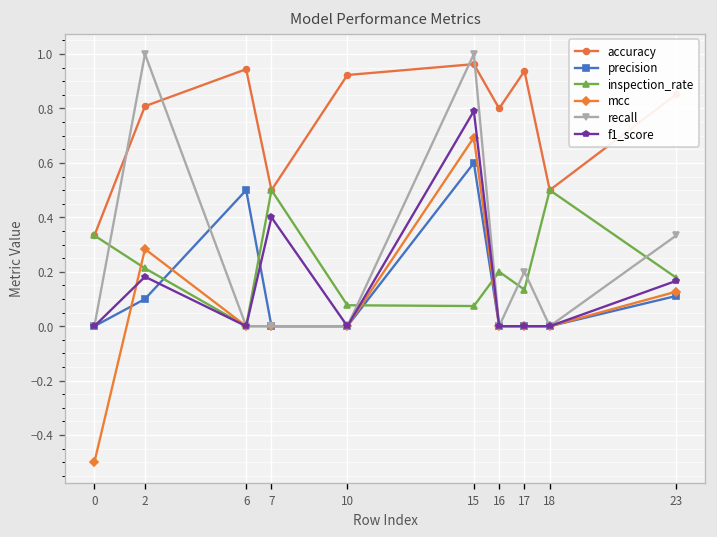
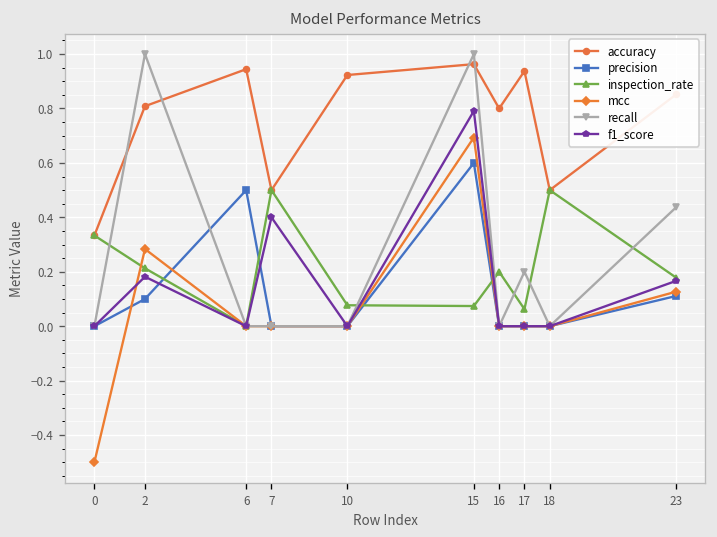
  {
    "precision": {
      "2": 0.10,
      "6": 0.50,
      "15": 0.60,
      "23": 0.11
    },
    "inspection_rate": {
      "2": 0.21,
      "10": 0.08,
      "15": 0.07,
      "16": 0.20,
-     "17": 0.13,
+     "17": 0.06,
      "23": 0.18
    },
    "recall": {
      "2": 1.00,
      "15": 1.00,
      "17": 0.20,
-     "23": 0.33
+     "23": 0.44
    },
    "f1_score": {
      "2": 0.18,
      "7": 0.40,
      "15": 0.79,
      "23": 0.17
    }
  }
